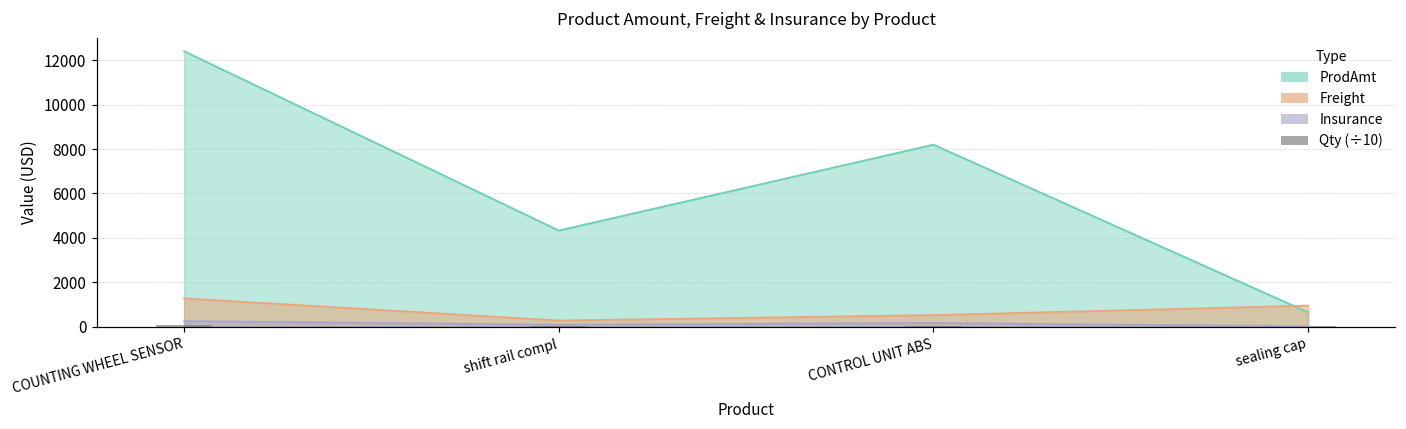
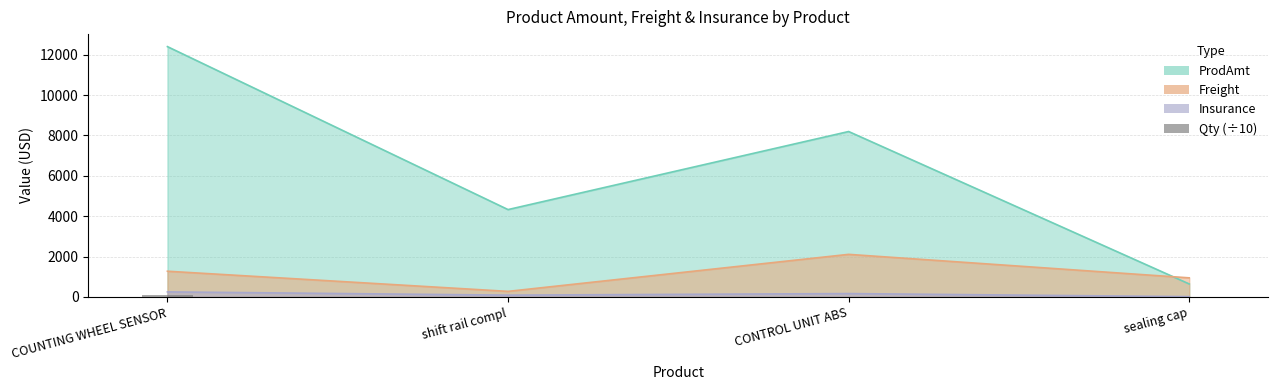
  {
    "Freight": {
      "COUNTING WHEEL SENSOR": 1300,
      "shift rail compl": 300,
-     "CONTROL UNIT ABS": 500,
+     "CONTROL UNIT ABS": 2100,
      "sealing cap": 900
    }
  }
